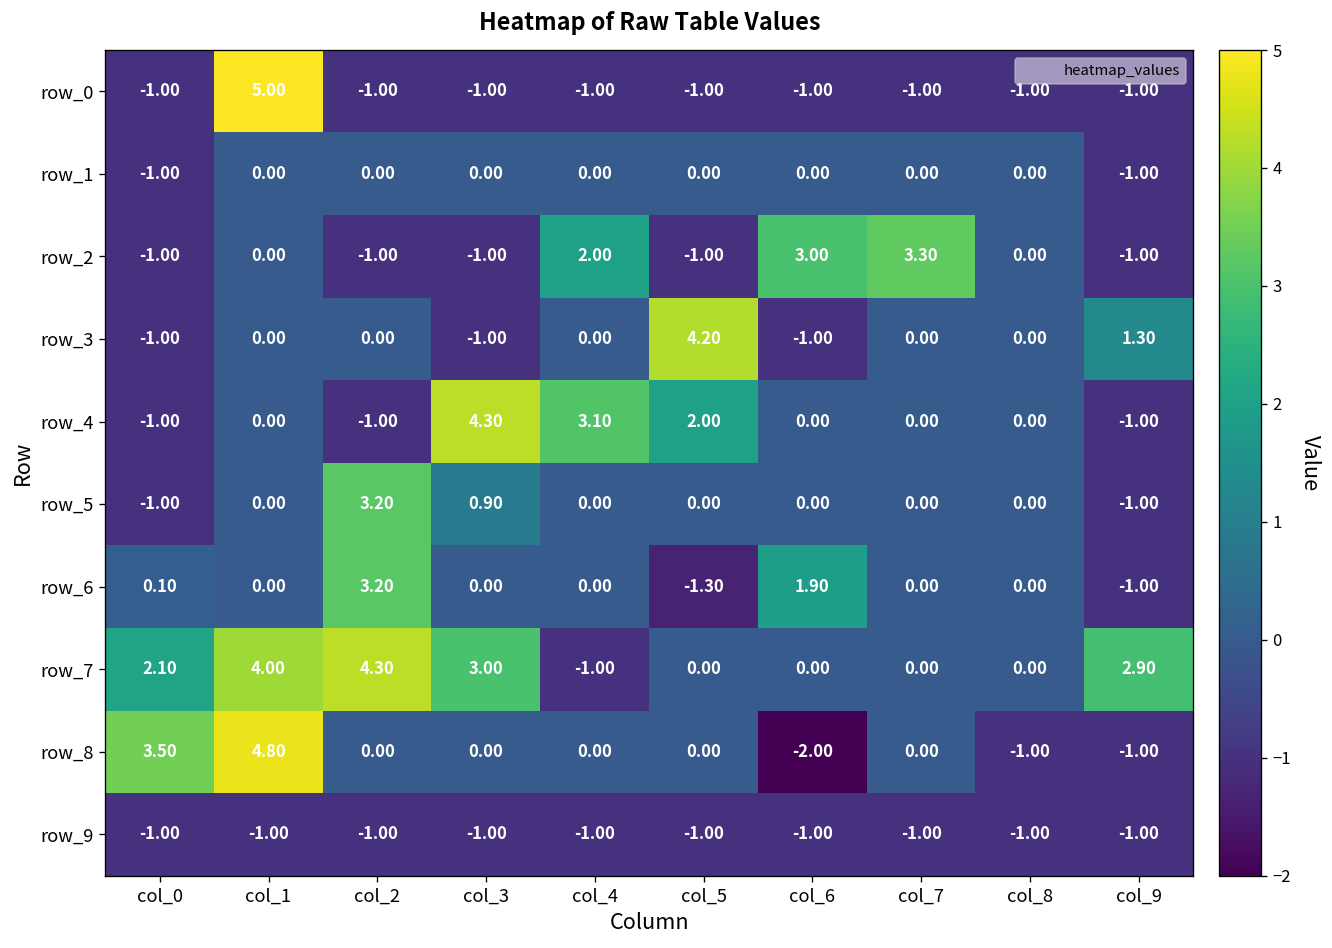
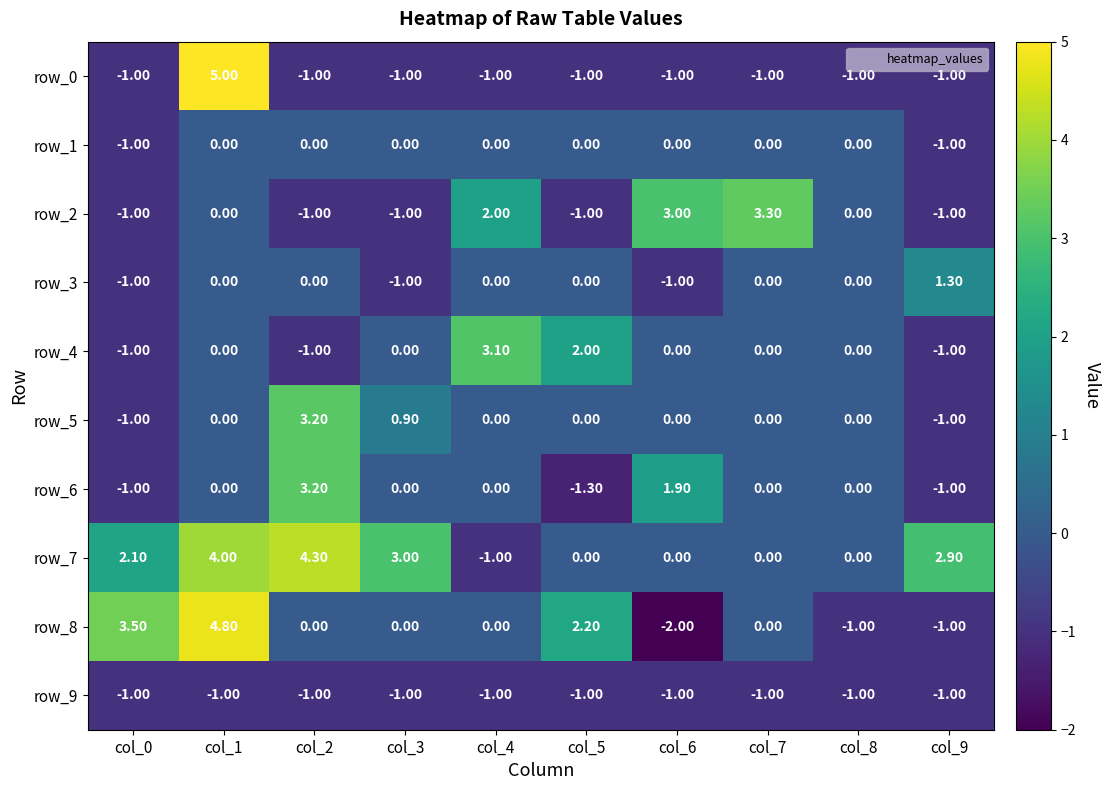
  {
    "row_0": {
      "col_0": -1.00,
      "col_1": 5.00,
      "col_2": -1.00,
      "col_3": -1.00,
      "col_4": -1.00,
      "col_5": -1.00,
      "col_6": -1.00,
      "col_7": -1.00
    },
    "row_1": {
      "col_0": -1.00,
      "col_1": 0.00,
      "col_2": 0.00,
      "col_3": 0.00,
      "col_4": 0.00,
      "col_5": 0.00,
      "col_6": 0.00,
      "col_7": 0.00,
      "col_8": 0.00,
      "col_9": -1.00
    },
    "row_2": {
      "col_0": -1.00,
      "col_1": 0.00,
      "col_2": -1.00,
      "col_3": -1.00,
      "col_4": 2.00,
      "col_5": -1.00,
      "col_6": 3.00,
      "col_7": 3.30,
      "col_8": 0.00,
      "col_9": -1.00
    },
    "row_3": {
      "col_0": -1.00,
      "col_1": 0.00,
      "col_2": 0.00,
      "col_3": -1.00,
      "col_4": 0.00,
-     "col_5": 4.20,
+     "col_5": 0.00,
      "col_6": -1.00,
      "col_7": 0.00,
      "col_8": 0.00,
      "col_9": 1.30
    },
    "row_4": {
      "col_0": -1.00,
      "col_1": 0.00,
      "col_2": -1.00,
-     "col_3": 4.30,
+     "col_3": 0.00,
      "col_4": 3.10,
      "col_5": 2.00,
      "col_6": 0.00,
      "col_7": 0.00,
      "col_8": 0.00,
      "col_9": -1.00
    },
    "row_5": {
      "col_0": -1.00,
      "col_1": 0.00,
      "col_2": 3.20,
      "col_3": 0.90,
      "col_4": 0.00,
      "col_5": 0.00,
      "col_6": 0.00,
      "col_7": 0.00,
      "col_8": 0.00,
      "col_9": -1.00
    },
    "row_6": {
-     "col_0": 0.10,
+     "col_0": -1.00,
      "col_1": 0.00,
      "col_2": 3.20,
      "col_3": 0.00,
      "col_4": 0.00,
      "col_5": -1.30,
      "col_6": 1.90,
      "col_7": 0.00,
      "col_8": 0.00,
      "col_9": -1.00
    },
    "row_7": {
      "col_0": 2.10,
      "col_1": 4.00,
      "col_2": 4.30,
      "col_3": 3.00,
      "col_4": -1.00,
      "col_5": 0.00,
      "col_6": 0.00,
      "col_7": 0.00,
      "col_8": 0.00,
      "col_9": 2.90
    },
    "row_8": {
      "col_0": 3.50,
      "col_1": 4.80,
      "col_2": 0.00,
      "col_3": 0.00,
      "col_4": 0.00,
-     "col_5": 0.00,
+     "col_5": 2.20,
      "col_6": -2.00,
      "col_7": 0.00,
      "col_8": -1.00,
      "col_9": -1.00
    },
    "row_9": {
      "col_0": -1.00,
      "col_1": -1.00,
      "col_2": -1.00,
      "col_3": -1.00,
      "col_4": -1.00,
      "col_5": -1.00,
      "col_6": -1.00,
      "col_7": -1.00,
      "col_8": -1.00,
      "col_9": -1.00
    }
  }
